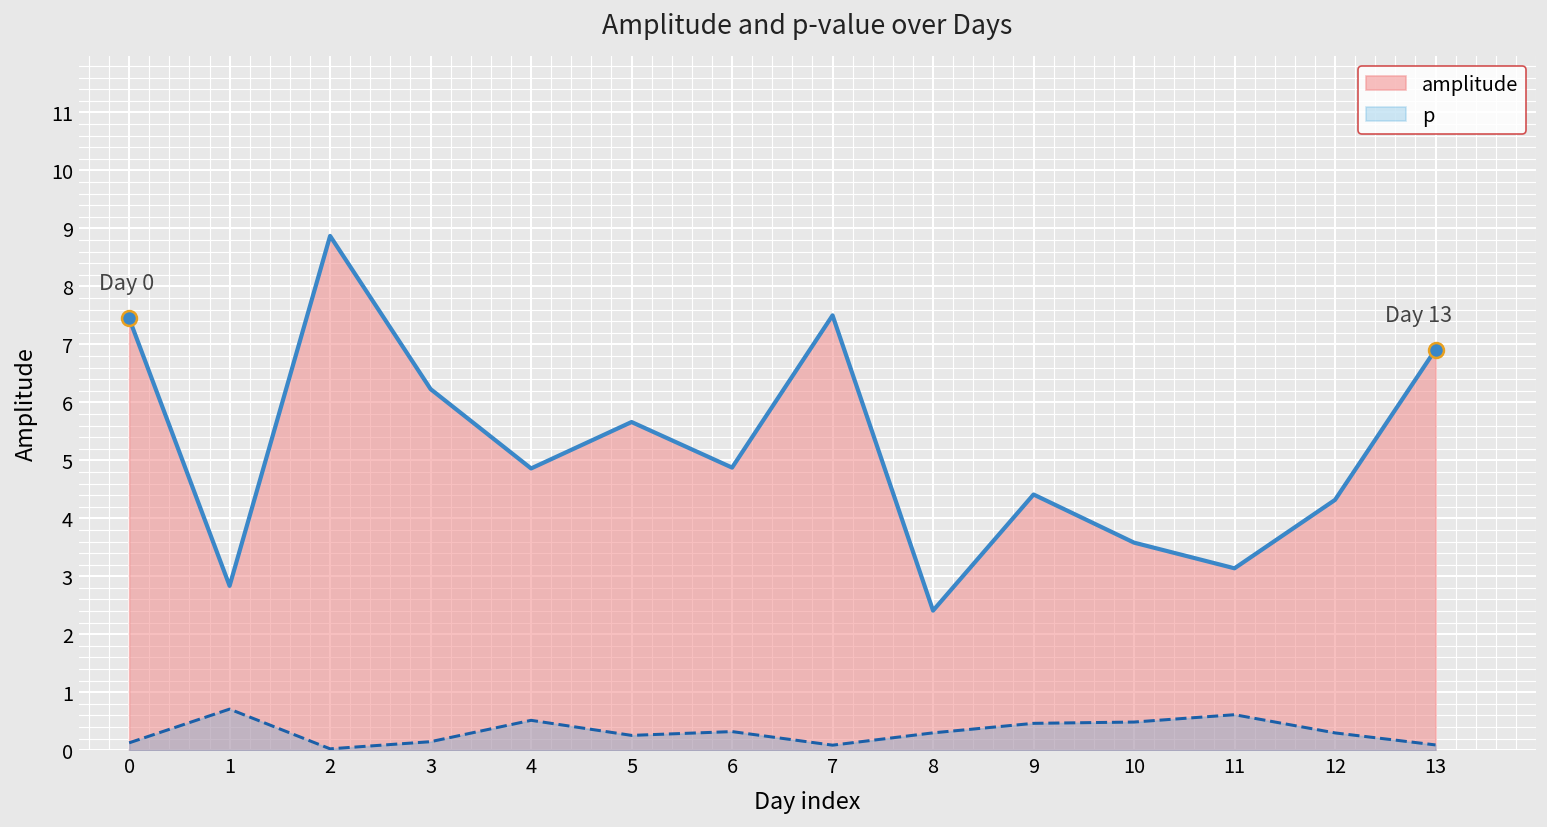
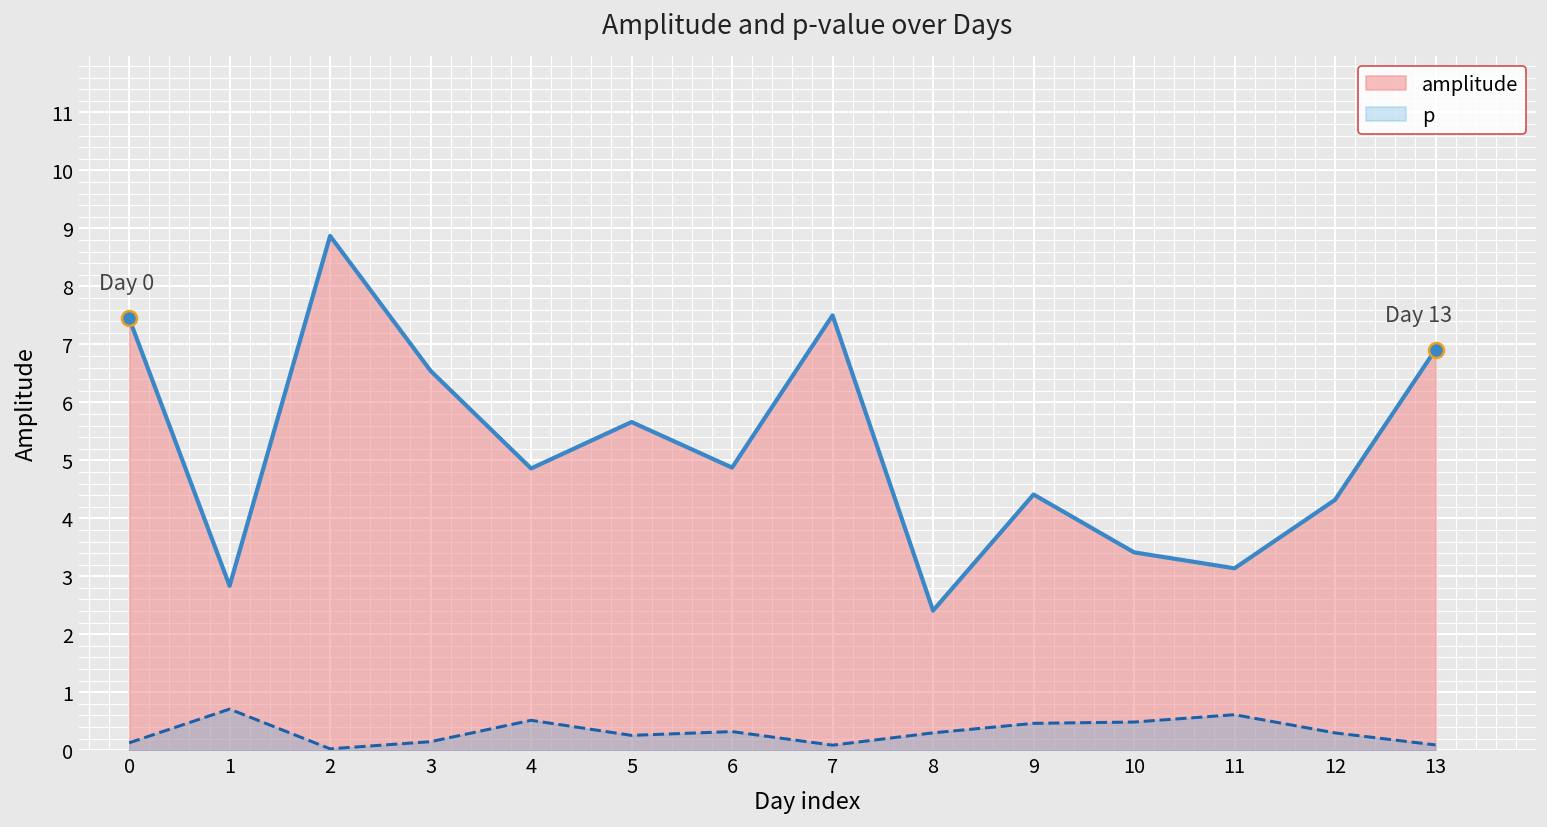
  {
    "amplitude": {
      "1": 2.8,
      "2": 8.9,
-     "3": 6.2,
+     "3": 6.5,
      "4": 4.9,
      "5": 5.7,
      "6": 4.9,
      "7": 7.5,
      "8": 2.4,
      "9": 4.4,
-     "10": 3.6,
+     "10": 3.4,
      "11": 3.1,
      "12": 4.3
    }
  }
